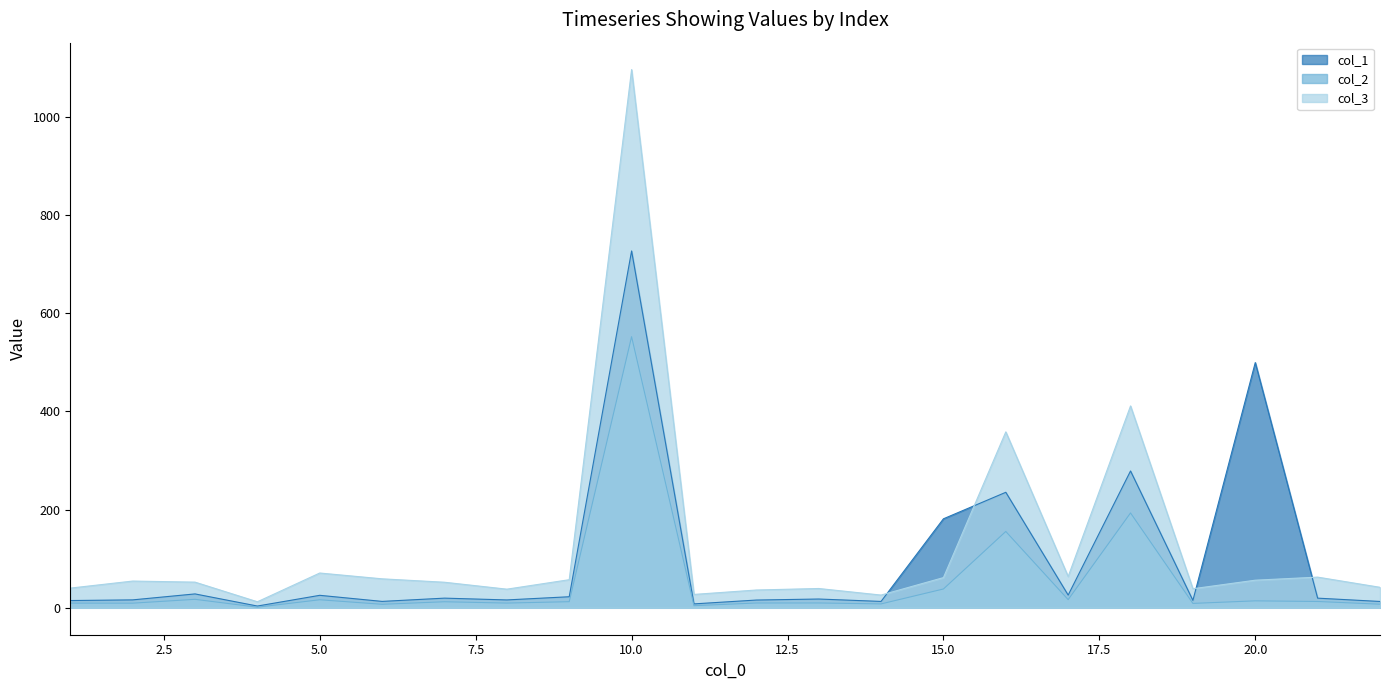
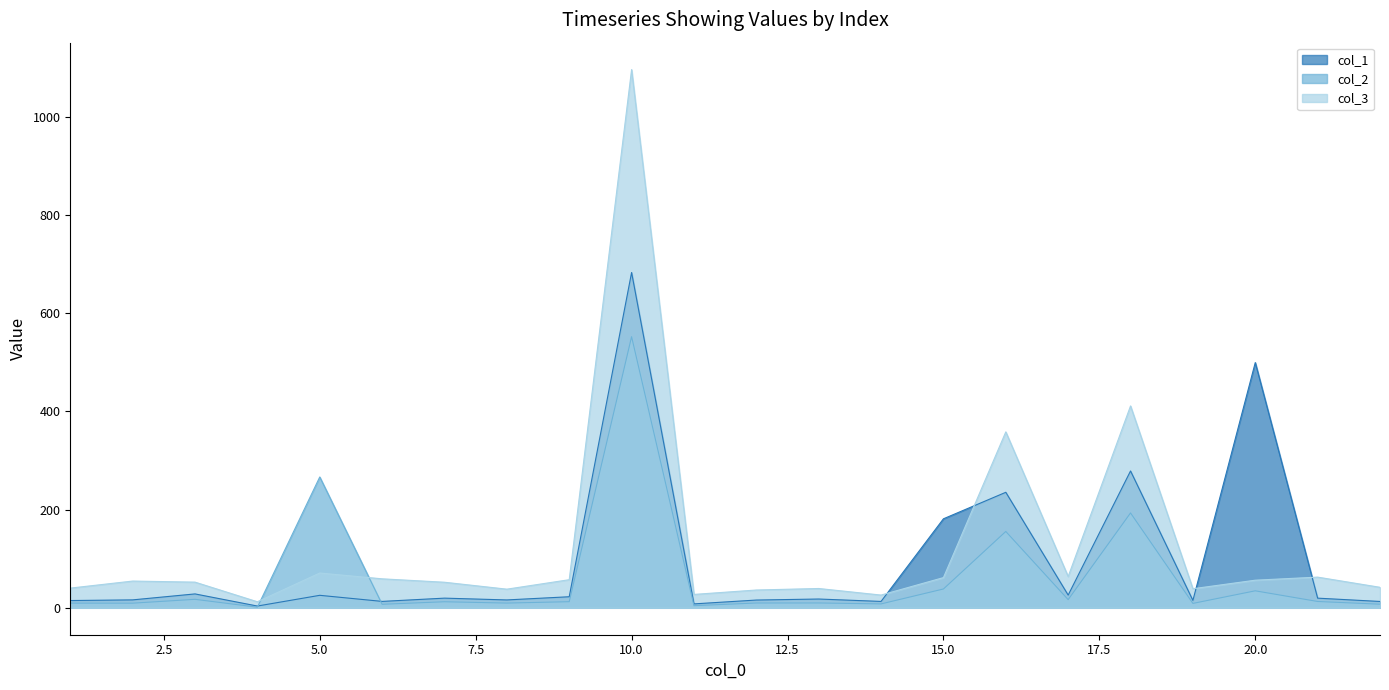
  {
    "col_1": {
      "5.0": 30,
-     "10.0": 730,
+     "10.0": 680,
      "15.0": 180,
      "20.0": 500
    },
    "col_2": {
-     "5.0": 20,
+     "5.0": 270,
      "10.0": 550,
      "15.0": 40,
-     "20.0": 10
+     "20.0": 30
    },
    "col_3": {
      "5.0": 70,
      "10.0": 1100,
      "15.0": 60,
      "20.0": 60
    }
  }
